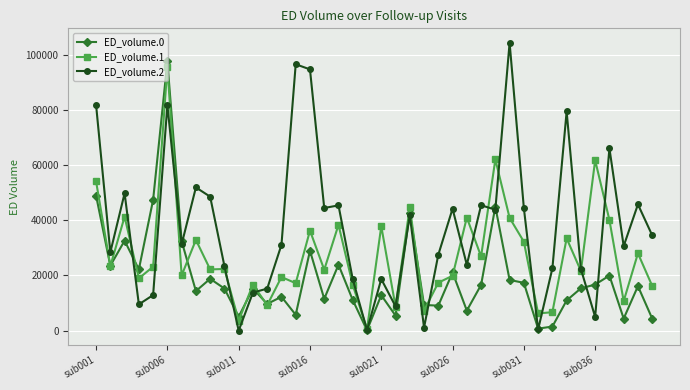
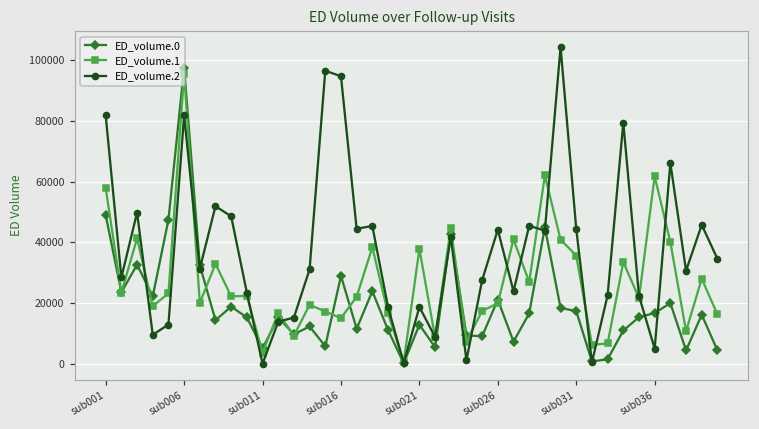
  {
    "ED_volume.1": {
-     "sub001": 54000,
+     "sub001": 58000,
      "sub011": 4000,
-     "sub016": 36000,
+     "sub016": 15000,
      "sub021": 38000,
      "sub026": 20000,
-     "sub031": 32000,
+     "sub031": 36000,
      "sub036": 62000
    }
  }
